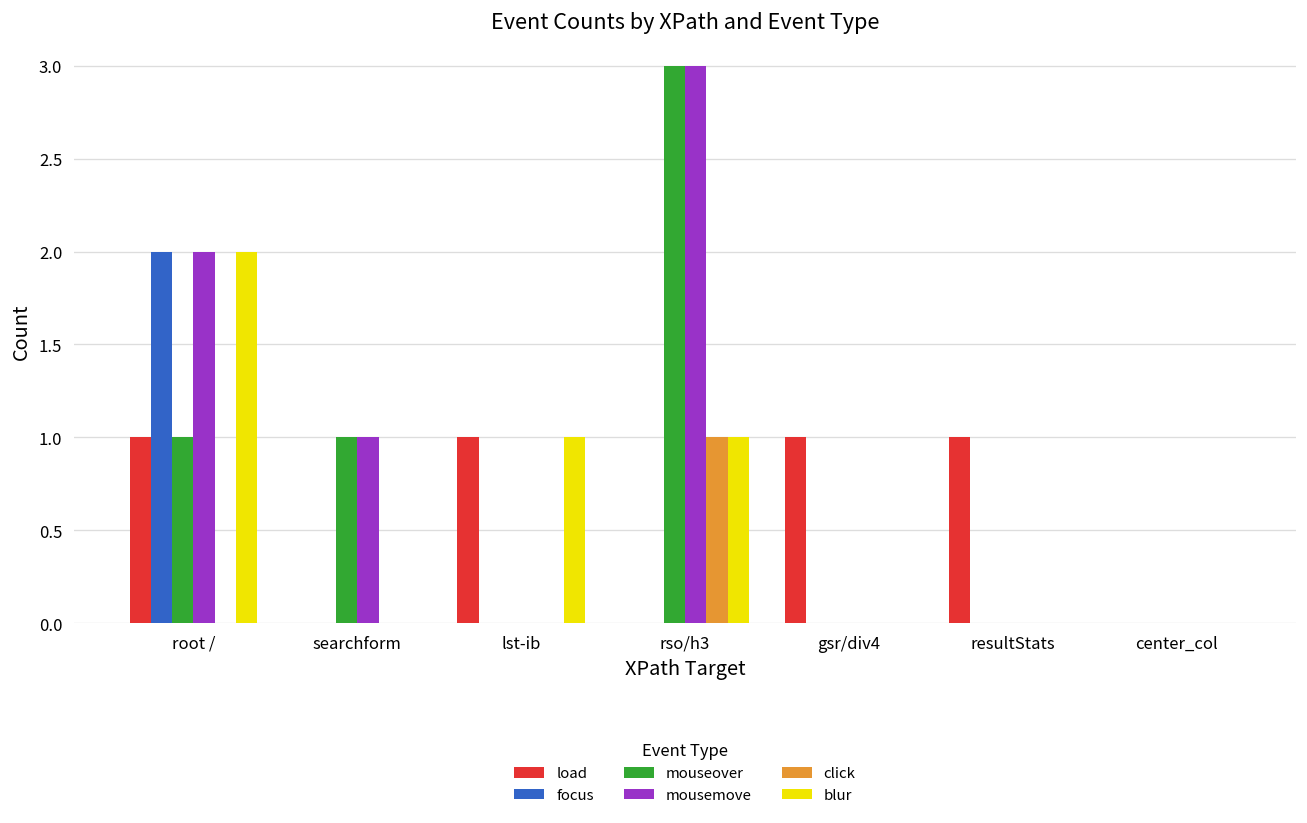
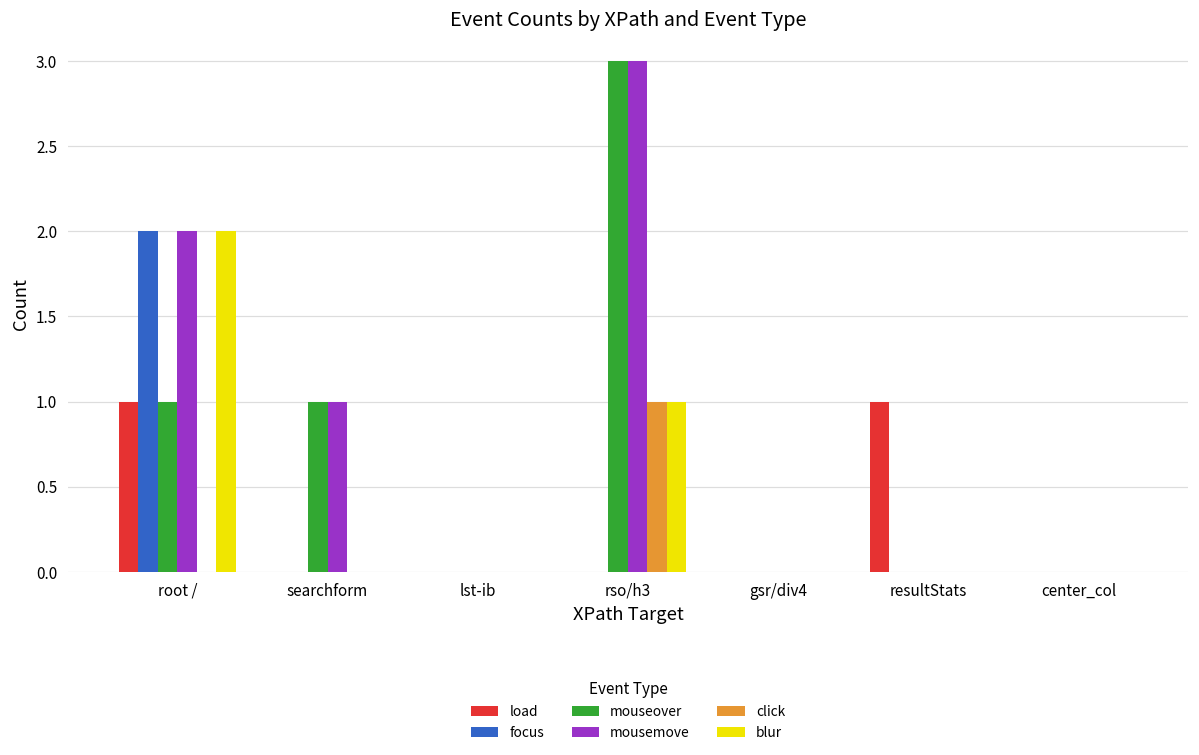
  {
    "load": {
      "root /": 1,
      "searchform": 0,
-     "lst-ib": 1,
+     "lst-ib": 0,
      "rso/h3": 0,
-     "gsr/div4": 1,
+     "gsr/div4": 0,
      "resultStats": 1,
      "center_col": 0
    },
    "focus": {
      "root /": 2,
      "searchform": 0,
      "lst-ib": 0,
      "rso/h3": 0,
      "gsr/div4": 0,
      "resultStats": 0,
      "center_col": 0
    },
    "mouseover": {
      "root /": 1,
      "searchform": 1,
      "lst-ib": 0,
      "rso/h3": 3,
      "gsr/div4": 0,
      "resultStats": 0,
      "center_col": 0
    },
    "mousemove": {
      "root /": 2,
      "searchform": 1,
      "lst-ib": 0,
      "rso/h3": 3,
      "gsr/div4": 0,
      "resultStats": 0,
      "center_col": 0
    },
    "click": {
      "root /": 0,
      "searchform": 0,
      "lst-ib": 0,
      "rso/h3": 1,
      "gsr/div4": 0,
      "resultStats": 0,
      "center_col": 0
    },
    "blur": {
      "root /": 2,
      "searchform": 0,
-     "lst-ib": 1,
+     "lst-ib": 0,
      "rso/h3": 1,
      "gsr/div4": 0,
      "resultStats": 0,
      "center_col": 0
    }
  }
